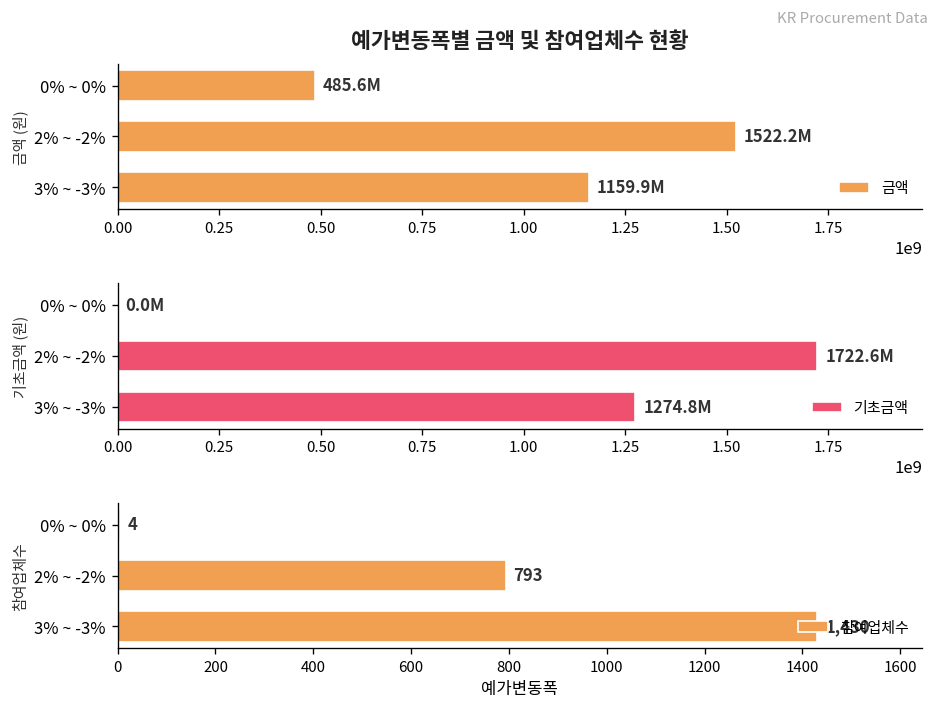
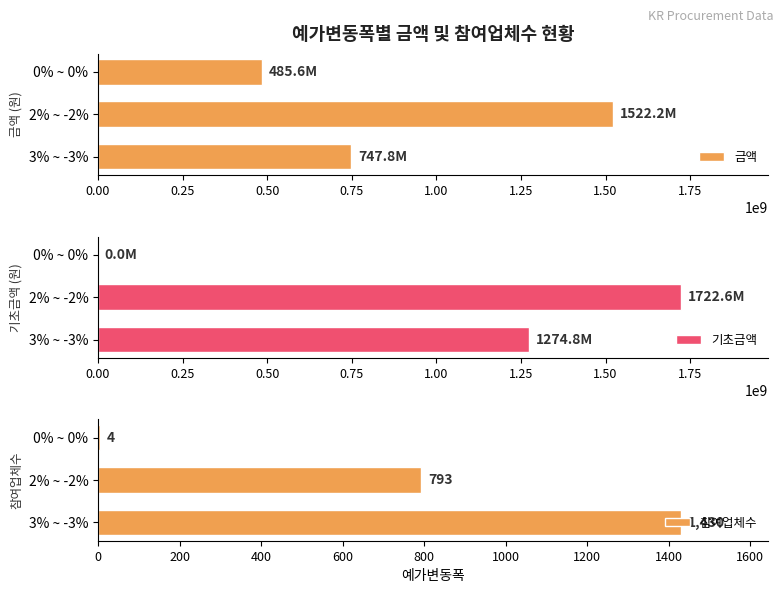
  {
    "예가변동폭별 금액 및 참여업체수 현황": {
      "0% ~ 0%": "485.6M",
      "2% ~ -2%": "1522.2M",
-     "3% ~ -3%": "1159.9M"
+     "3% ~ -3%": "747.8M"
    }
  }
